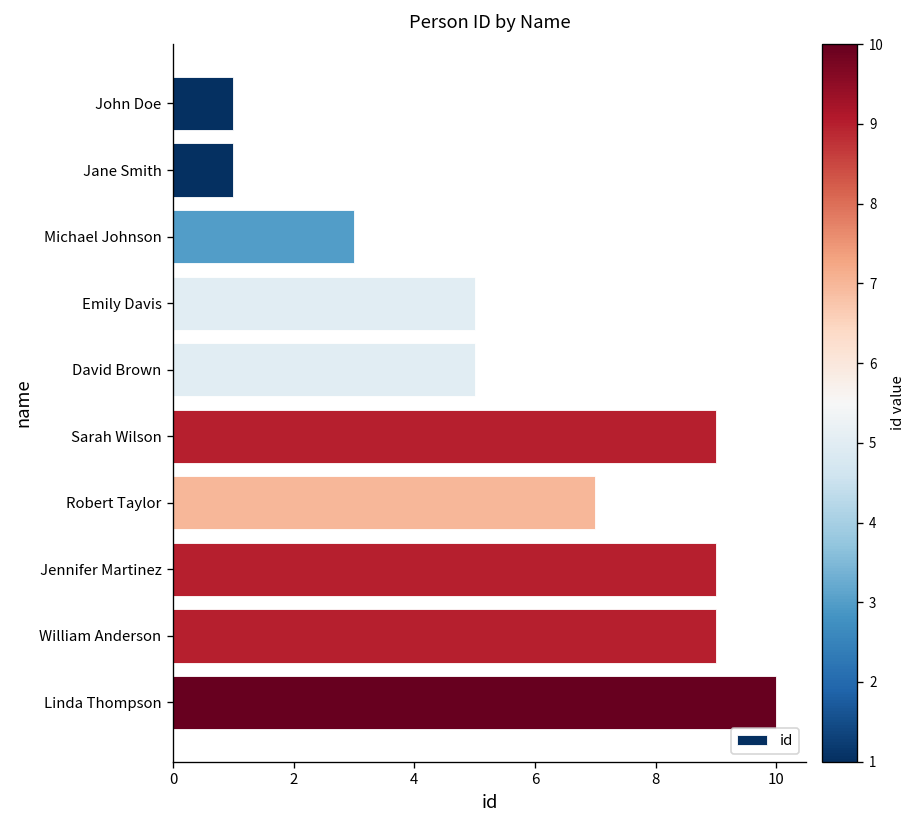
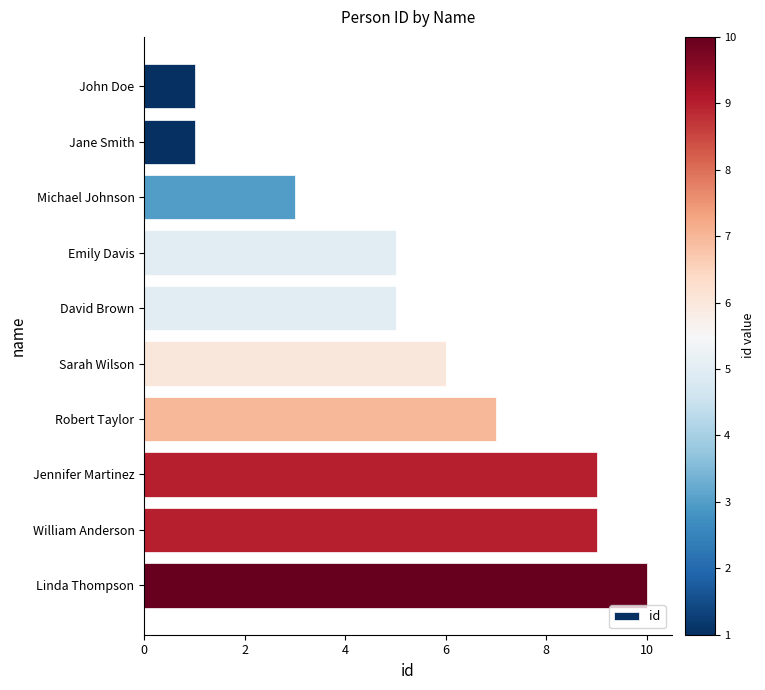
  {
    "John Doe": 1,
    "Jane Smith": 1,
    "Michael Johnson": 3,
    "Emily Davis": 5,
    "David Brown": 5,
-   "Sarah Wilson": 9,
+   "Sarah Wilson": 6,
    "Robert Taylor": 7,
    "Jennifer Martinez": 9,
    "William Anderson": 9,
    "Linda Thompson": 10
  }
